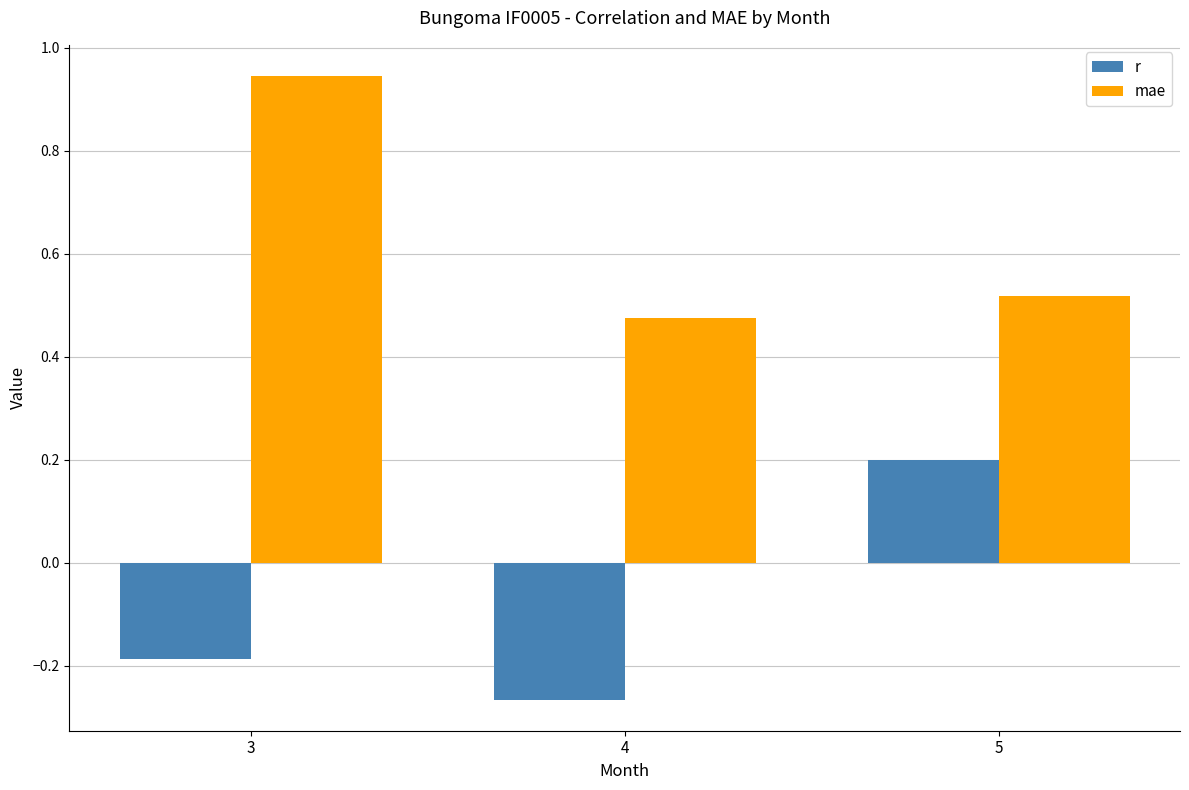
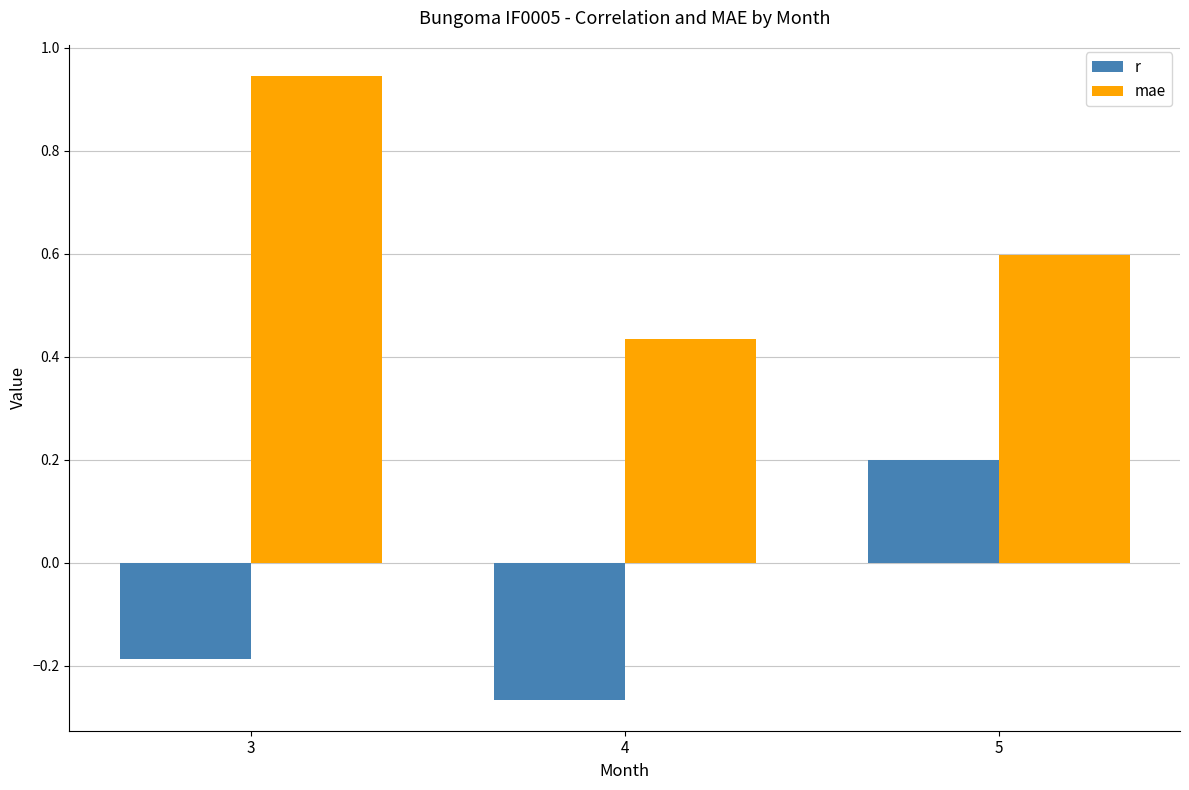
  {
    "r": {
      "3": -0.19,
      "4": -0.27,
      "5": 0.20
    },
    "mae": {
      "3": 0.95,
-     "4": 0.47,
-     "5": 0.52
+     "4": 0.43,
+     "5": 0.60
    }
  }
